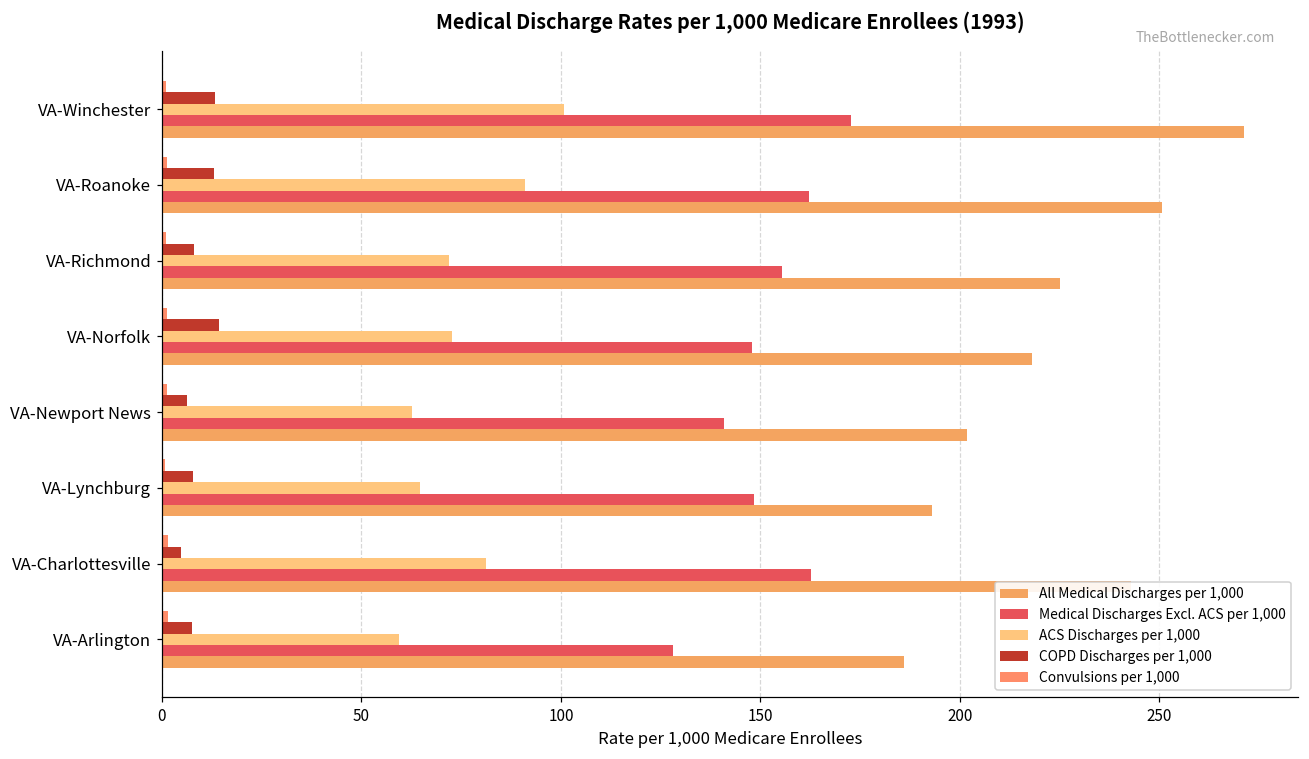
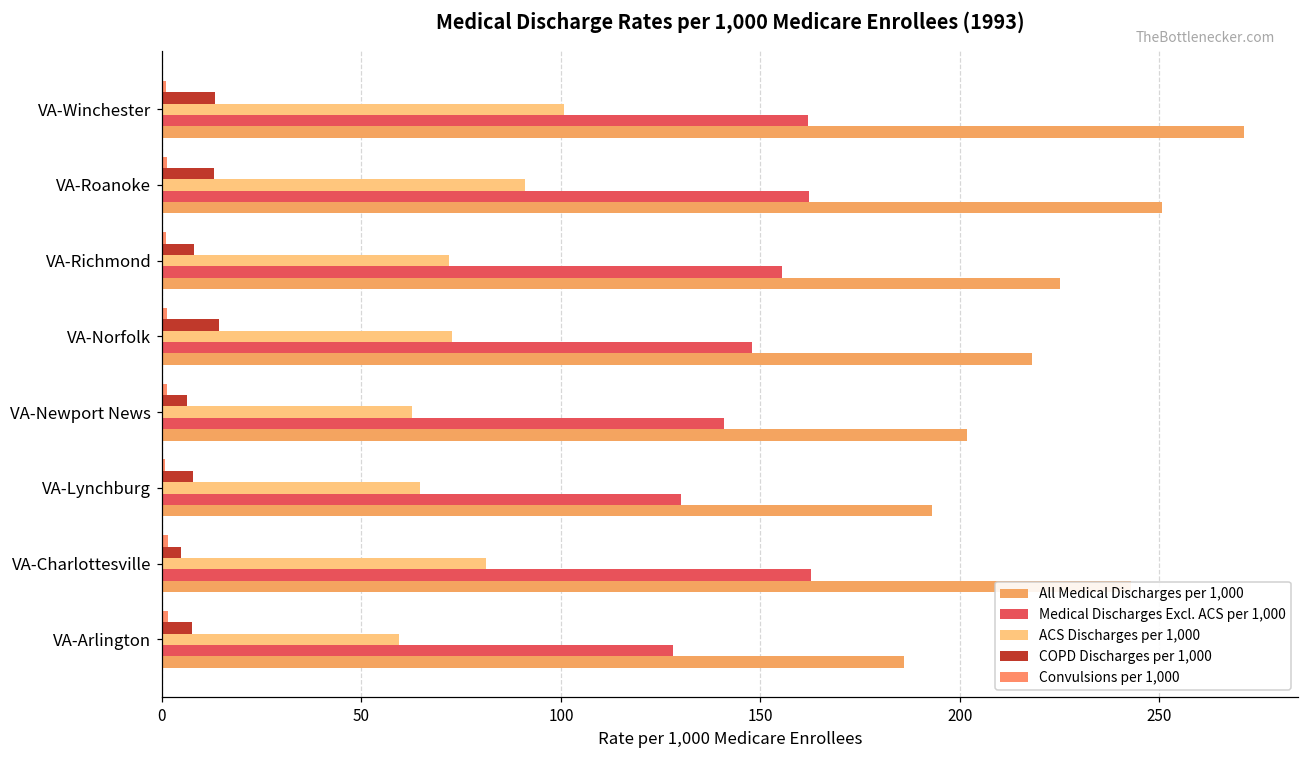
  {
    "Medical Discharges Excl. ACS per 1,000": {
-     "VA-Winchester": 173,
+     "VA-Winchester": 162,
      "VA-Roanoke": 162,
      "VA-Richmond": 155,
      "VA-Norfolk": 148,
      "VA-Newport News": 141,
-     "VA-Lynchburg": 149,
+     "VA-Lynchburg": 130,
      "VA-Charlottesville": 163,
      "VA-Arlington": 128
    },
    "COPD Discharges per 1,000": {
      "VA-Winchester": 13,
      "VA-Roanoke": 13,
      "VA-Richmond": 8,
      "VA-Norfolk": 14,
      "VA-Newport News": 6,
      "VA-Lynchburg": 8,
      "VA-Charlottesville": 5,
      "VA-Arlington": 7
    }
  }
